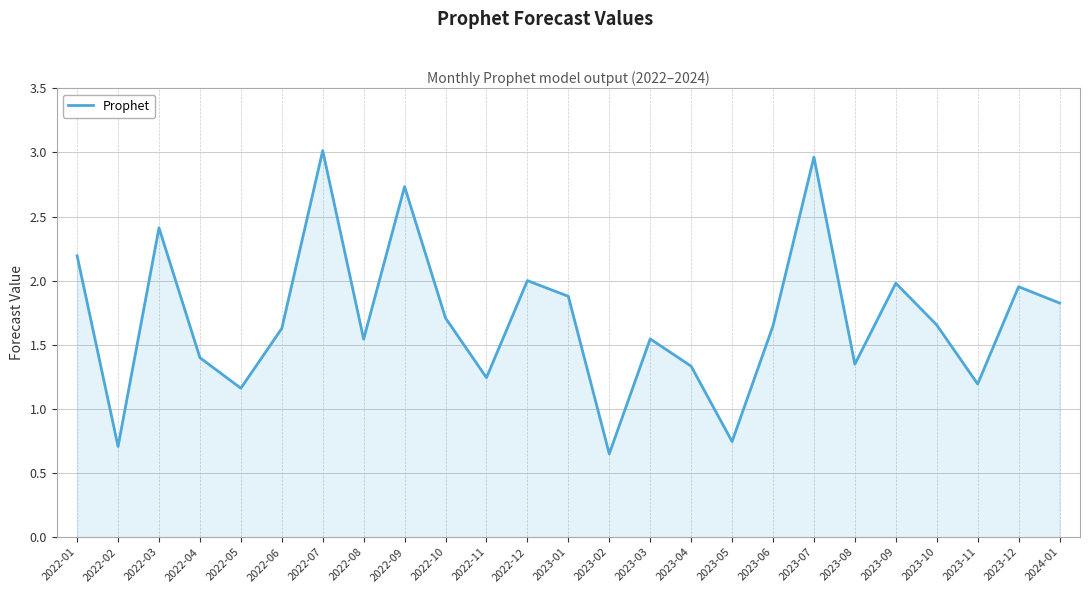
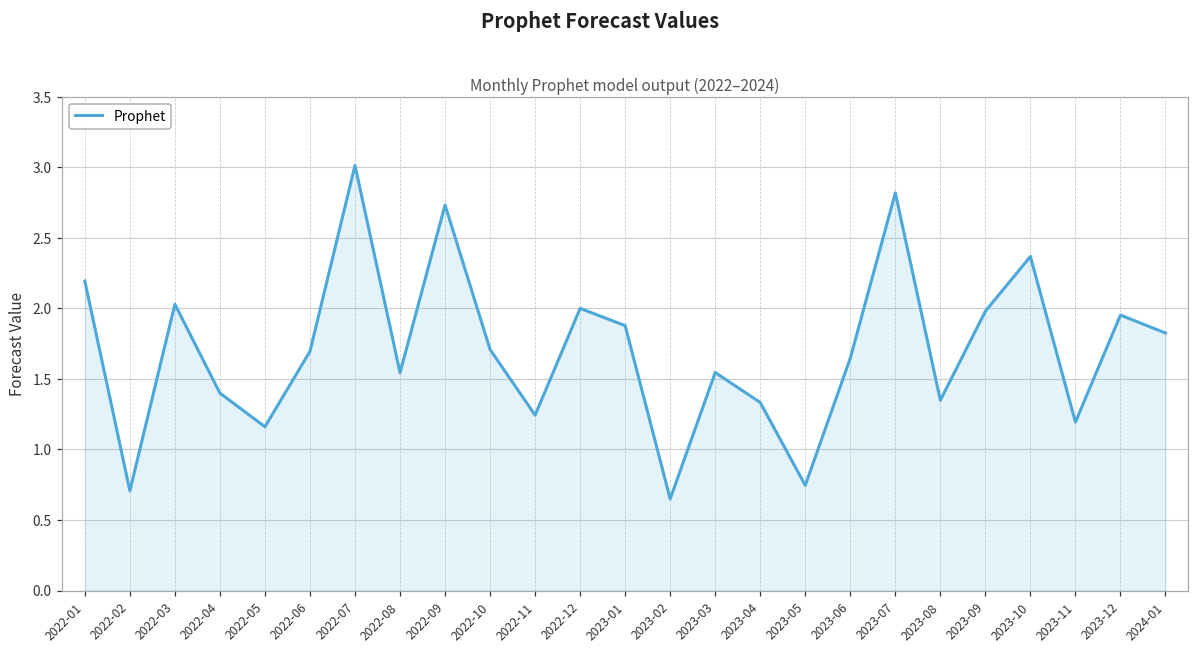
  {
    "2022-01": 2.19,
    "2022-02": 0.71,
-   "2022-03": 2.41,
+   "2022-03": 2.03,
    "2022-04": 1.40,
    "2022-05": 1.16,
-   "2022-06": 1.63,
+   "2022-06": 1.70,
    "2022-07": 3.01,
    "2022-08": 1.54,
    "2022-09": 2.73,
    "2022-10": 1.71,
    "2022-11": 1.24,
    "2022-12": 2.00,
    "2023-01": 1.88,
    "2023-02": 0.65,
    "2023-03": 1.55,
    "2023-04": 1.33,
    "2023-05": 0.75,
    "2023-06": 1.65,
-   "2023-07": 2.96,
+   "2023-07": 2.82,
    "2023-08": 1.35,
    "2023-09": 1.98,
-   "2023-10": 1.65,
+   "2023-10": 2.37,
    "2023-11": 1.19,
    "2023-12": 1.95,
    "2024-01": 1.83
  }
